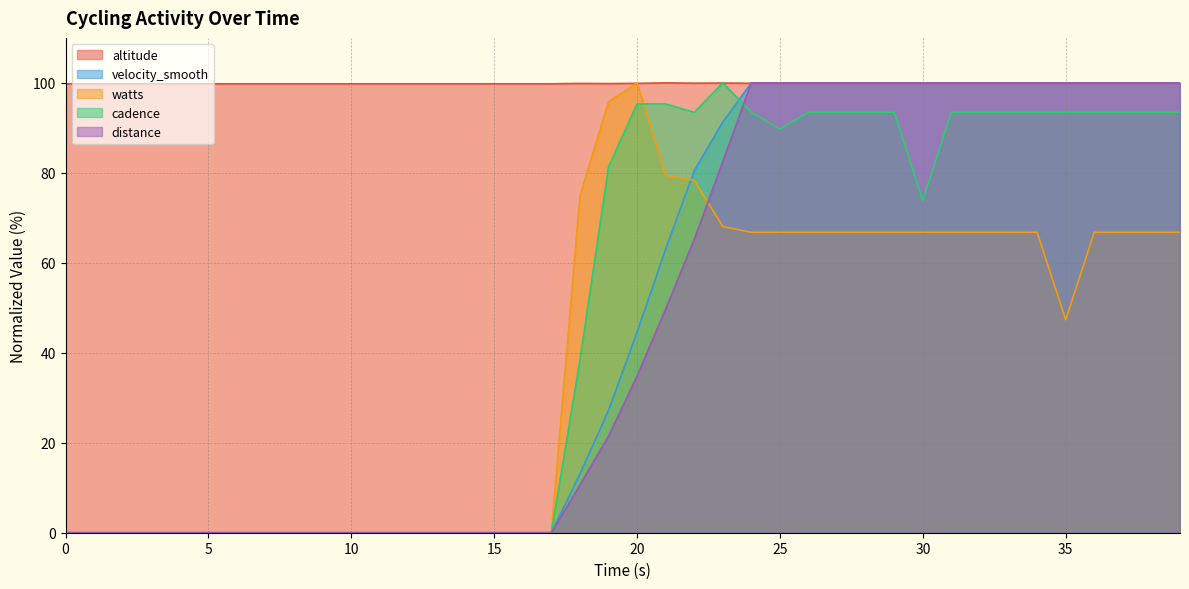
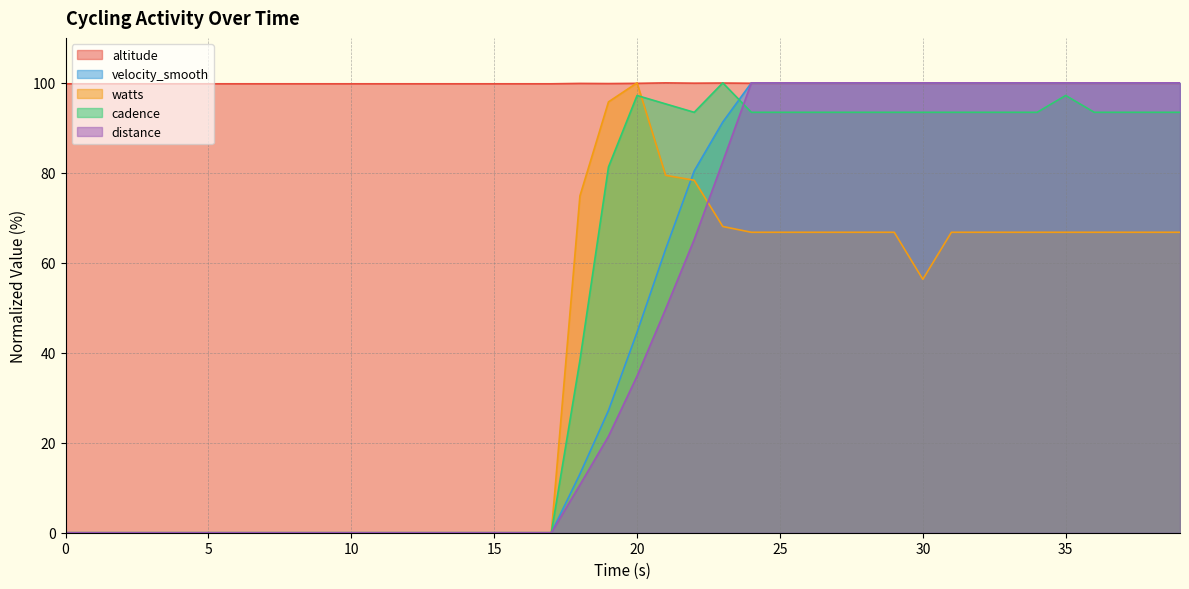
  {
    "altitude": {
      "0": 100,
      "10": 100,
      "15": 100
    },
    "velocity_smooth": {
      "20": 45
    },
    "watts": {
      "25": 67,
-     "30": 67,
-     "35": 47
+     "30": 56,
+     "35": 67
    },
    "cadence": {
-     "20": 95,
-     "25": 90,
-     "30": 74,
-     "35": 93
+     "20": 97,
+     "25": 93,
+     "30": 93,
+     "35": 97
    },
    "distance": {
      "20": 35
    }
  }
